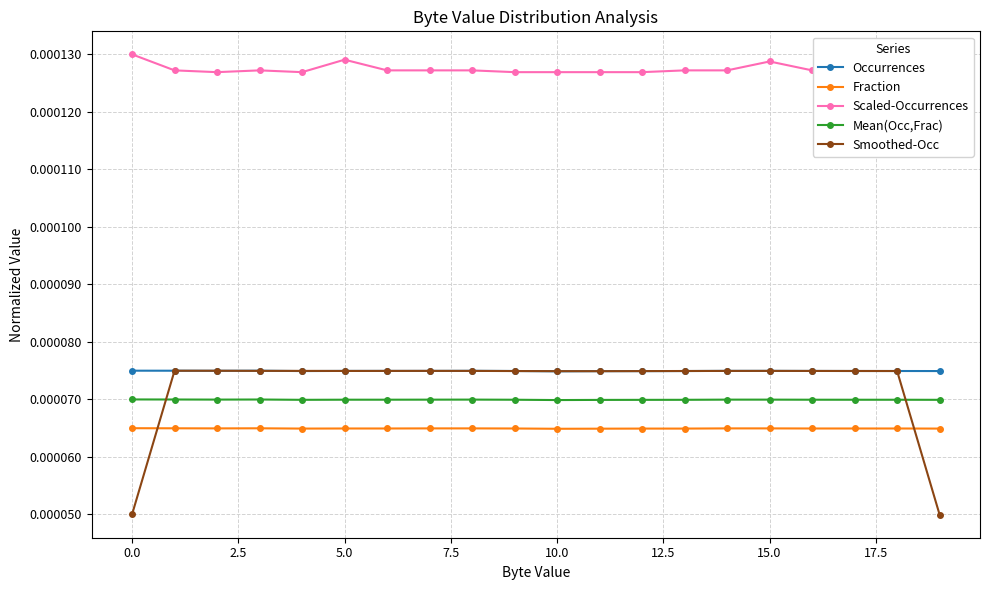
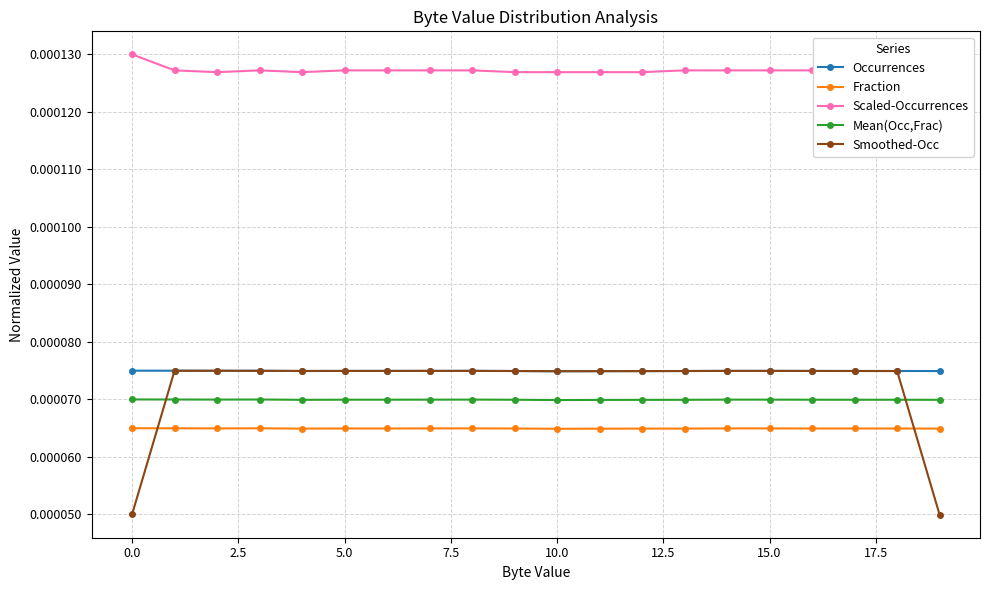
  {
    "Occurrences": {
      "0.0": 0.000075
    },
    "Fraction": {
      "0.0": 0.000065,
      "5.0": 0.000065,
      "10.0": 0.000065,
      "15.0": 0.000065
    },
    "Scaled-Occurrences": {
      "0.0": 0.000130,
-     "5.0": 0.000129,
+     "5.0": 0.000127,
      "10.0": 0.000127,
-     "15.0": 0.000129
+     "15.0": 0.000127
    },
    "Mean(Occ,Frac)": {
      "0.0": 0.000070,
      "5.0": 0.000070,
      "10.0": 0.000070,
      "15.0": 0.000070
    },
    "Smoothed-Occ": {
      "0.0": 0.000050
    }
  }
